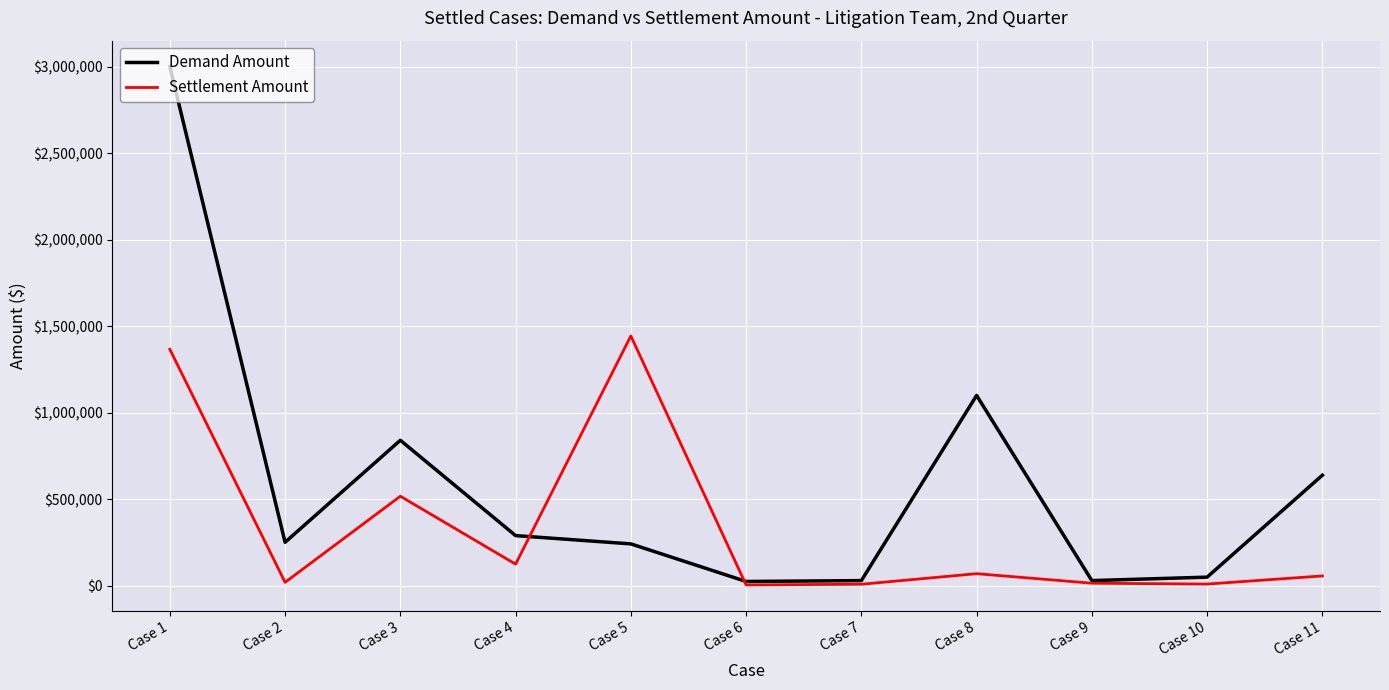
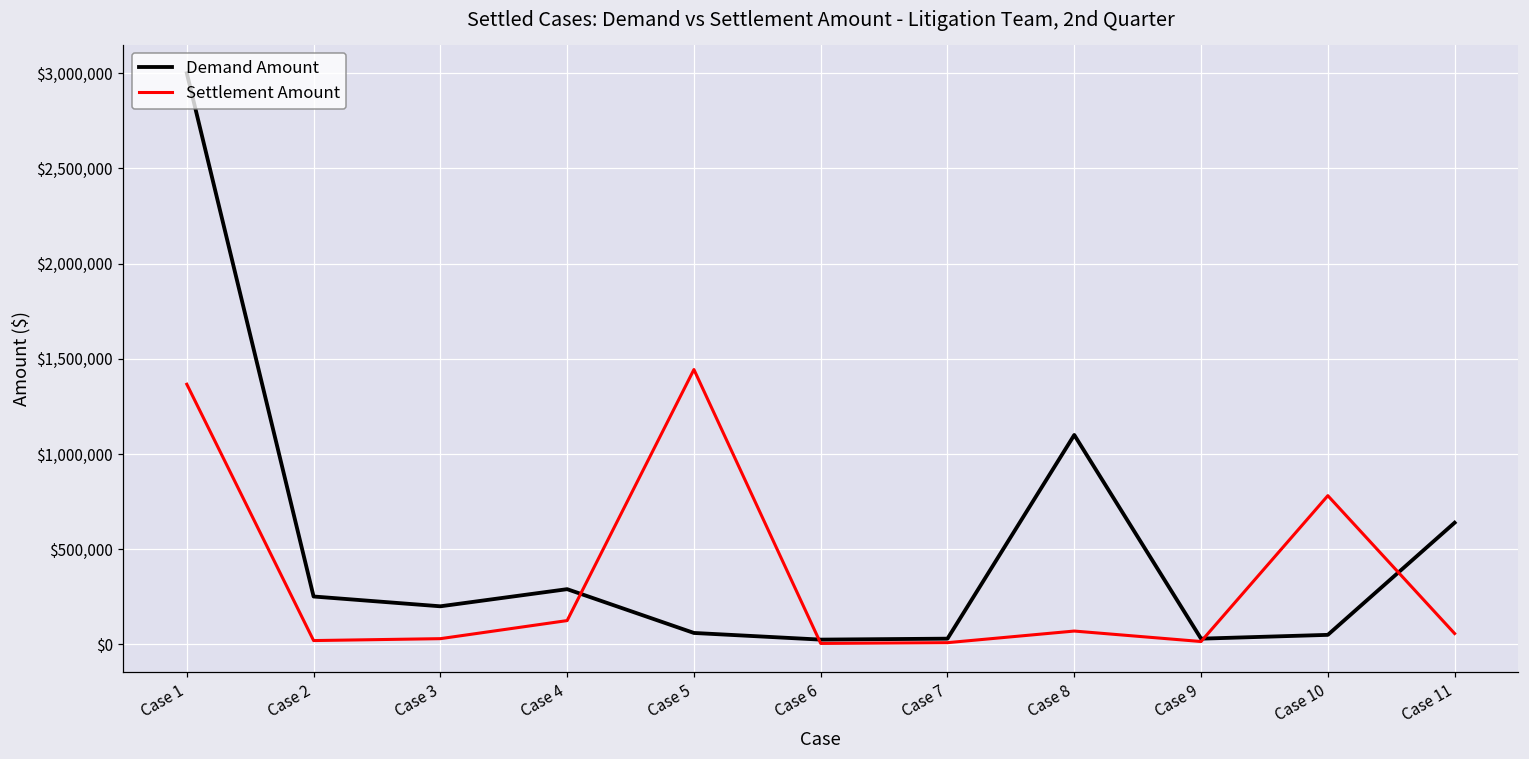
  {
    "Demand Amount": {
      "Case 2": "$250,000",
-     "Case 3": "$840,000",
+     "Case 3": "$200,000",
      "Case 4": "$290,000",
-     "Case 5": "$240,000",
+     "Case 5": "$60,000",
      "Case 6": "$30,000",
      "Case 7": "$30,000",
      "Case 8": "$1,100,000",
      "Case 9": "$30,000",
      "Case 10": "$50,000",
      "Case 11": "$640,000"
    },
    "Settlement Amount": {
      "Case 1": "$1,370,000",
      "Case 2": "$20,000",
-     "Case 3": "$520,000",
+     "Case 3": "$30,000",
      "Case 4": "$130,000",
      "Case 5": "$1,440,000",
      "Case 6": "$10,000",
      "Case 7": "$10,000",
      "Case 8": "$70,000",
      "Case 9": "$20,000",
-     "Case 10": "$10,000",
+     "Case 10": "$780,000",
      "Case 11": "$60,000"
    }
  }
